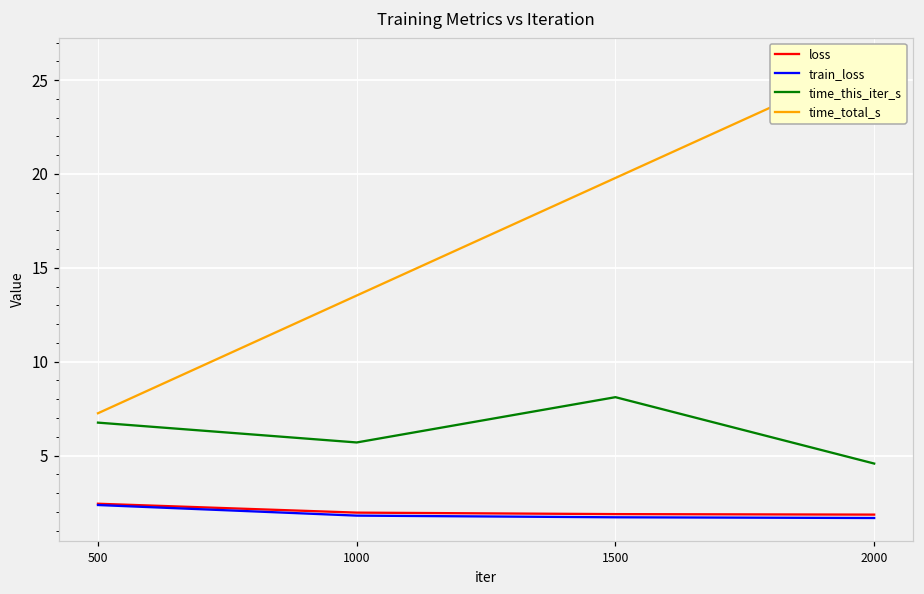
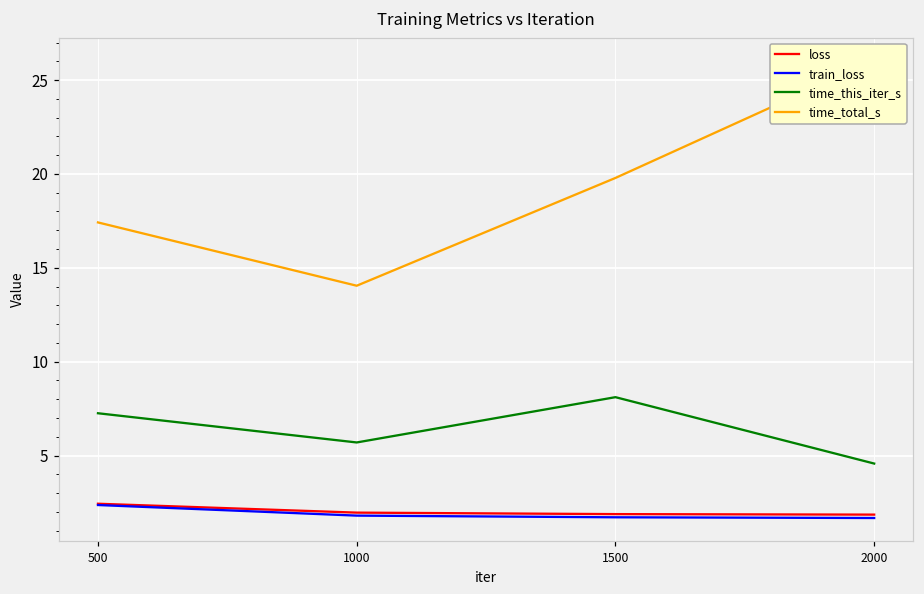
  {
    "loss": {
      "1000": 2.0,
      "1500": 1.9,
      "2000": 1.9
    },
    "train_loss": {
      "1000": 1.8,
      "1500": 1.7,
      "2000": 1.7
    },
    "time_this_iter_s": {
-     "500": 6.8,
+     "500": 7.3,
      "1000": 5.7,
      "1500": 8.1,
      "2000": 4.6
    },
    "time_total_s": {
-     "500": 7.3,
-     "1000": 13.5,
+     "500": 17.4,
+     "1000": 14.0,
      "1500": 19.8
    }
  }
